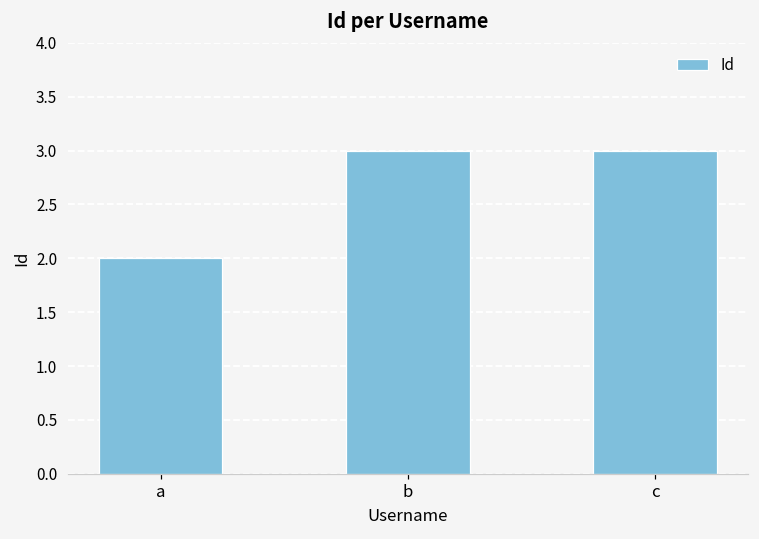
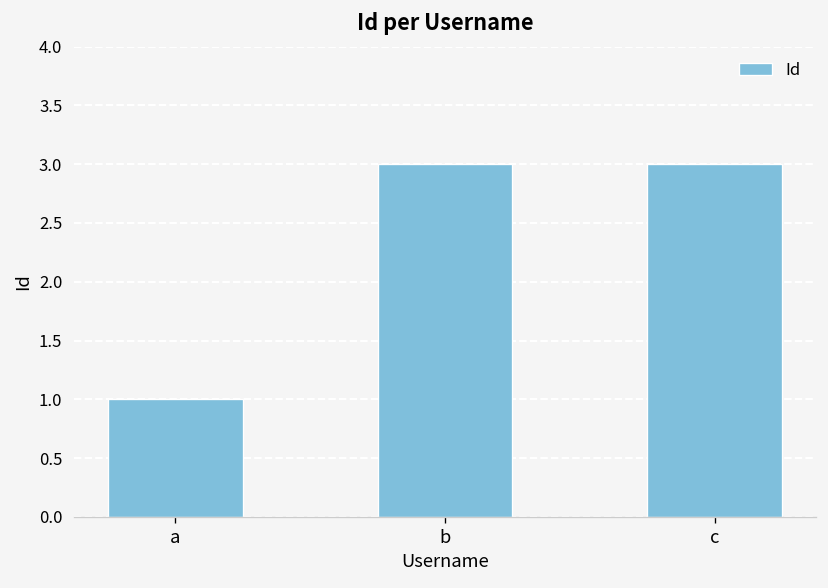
  {
-   "a": 2,
+   "a": 1,
    "b": 3,
    "c": 3
  }
